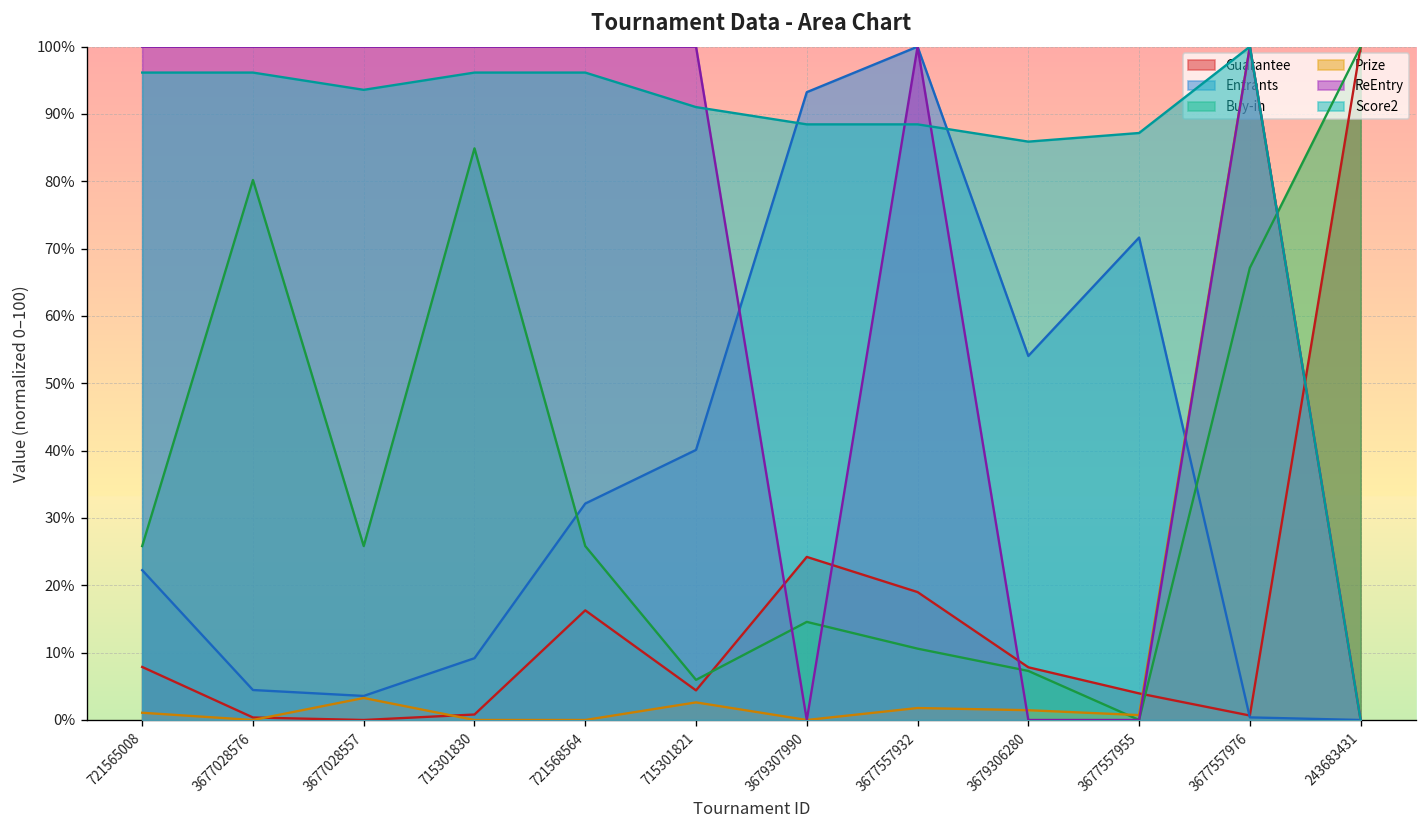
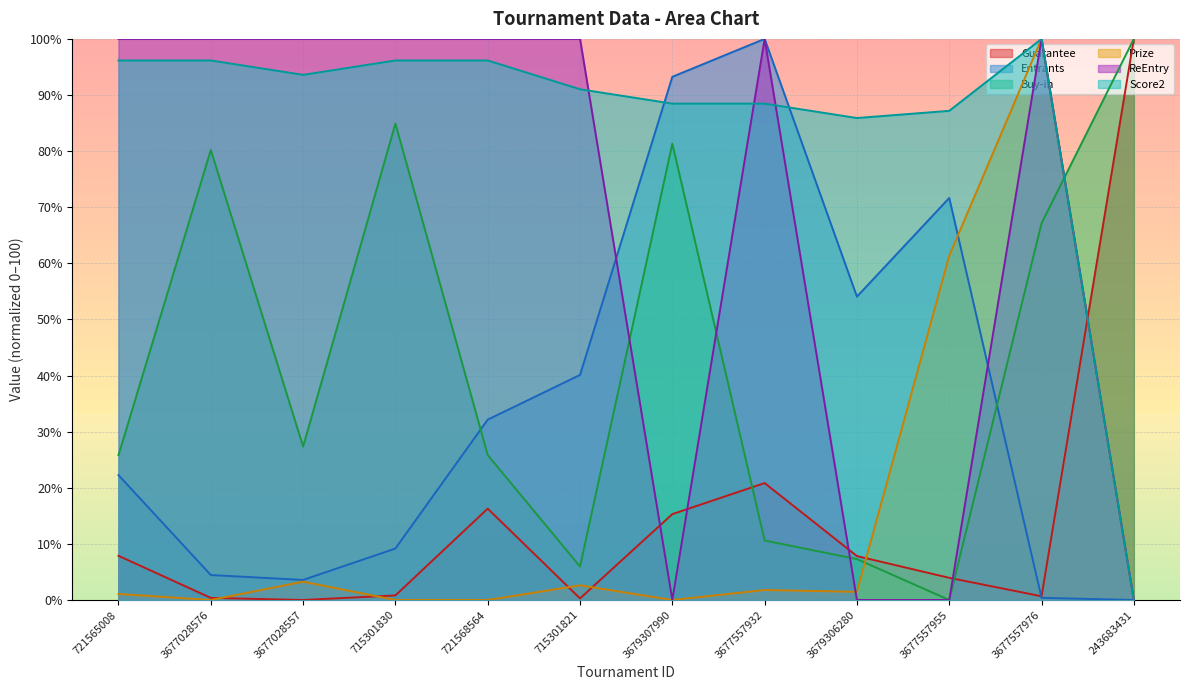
  {
    "Guarantee": {
      "721565008": "8%",
      "3677028557": "0%",
      "715301830": "1%",
      "721568564": "16%",
-     "715301821": "4%",
-     "3679307990": "24%",
-     "3677557932": "19%",
+     "715301821": "0%",
+     "3679307990": "15%",
+     "3677557932": "21%",
      "3679306280": "8%",
      "3677557955": "4%"
    },
    "Buy-in": {
      "721565008": "26%",
      "3677028576": "80%",
-     "3677028557": "26%",
+     "3677028557": "27%",
      "715301830": "85%",
      "721568564": "26%",
      "715301821": "6%",
-     "3679307990": "15%",
+     "3679307990": "81%",
      "3677557932": "11%",
      "3679306280": "7%",
      "3677557976": "67%"
    },
    "Prize": {
      "721565008": "1%",
      "715301830": "0%",
      "721568564": "0%",
      "715301821": "3%",
      "3677557932": "2%",
      "3679306280": "1%",
-     "3677557955": "1%"
+     "3677557955": "61%"
    },
    "ReEntry": {
      "721565008": "100%",
      "3677028576": "100%",
      "3677028557": "100%",
      "715301830": "100%",
      "721568564": "100%",
      "715301821": "100%",
      "3679306280": "0%"
    }
  }
